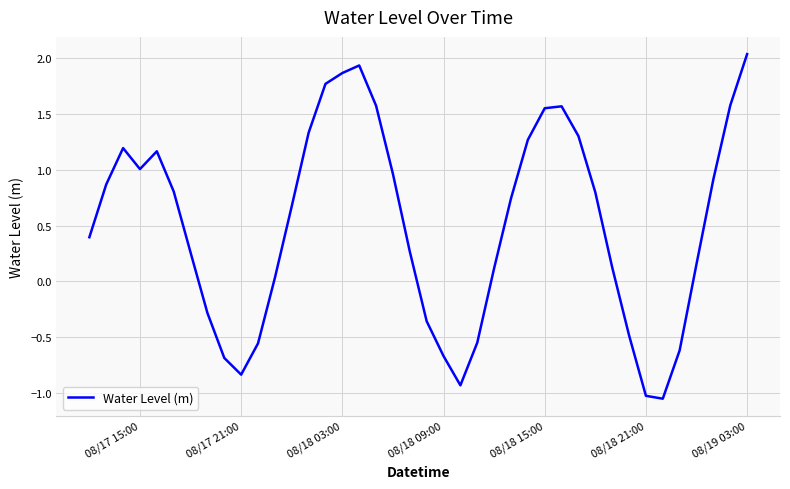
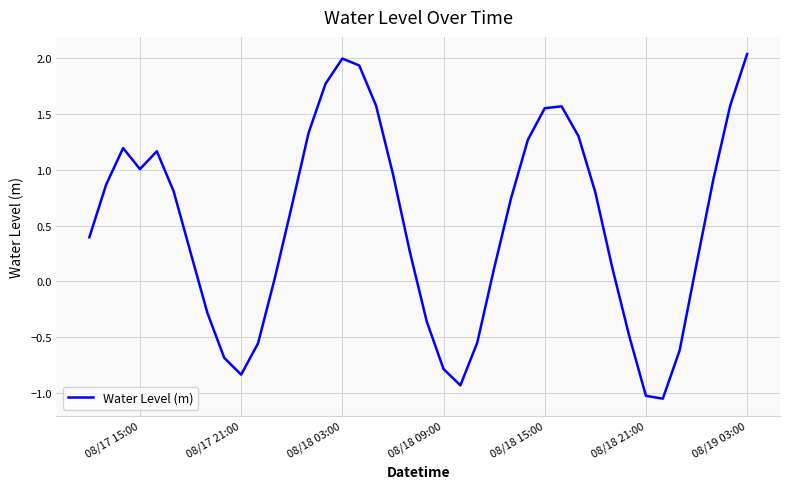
  {
    "08/17 15:00": 1.01,
    "08/17 21:00": -0.84,
-   "08/18 03:00": 1.87,
-   "08/18 09:00": -0.67,
+   "08/18 03:00": 2.00,
+   "08/18 09:00": -0.79,
    "08/18 15:00": 1.55,
    "08/18 21:00": -1.03,
    "08/19 03:00": 2.04
  }
